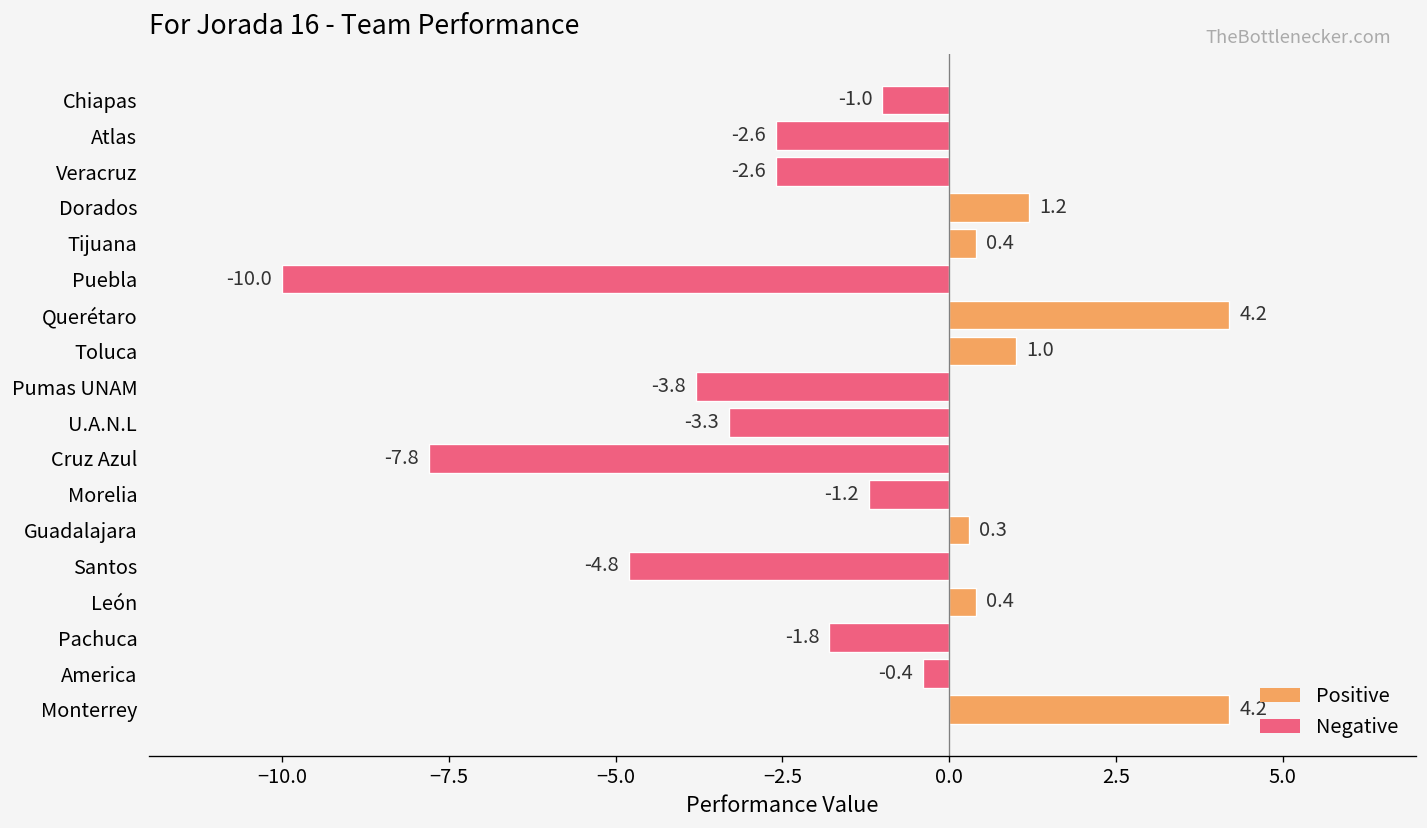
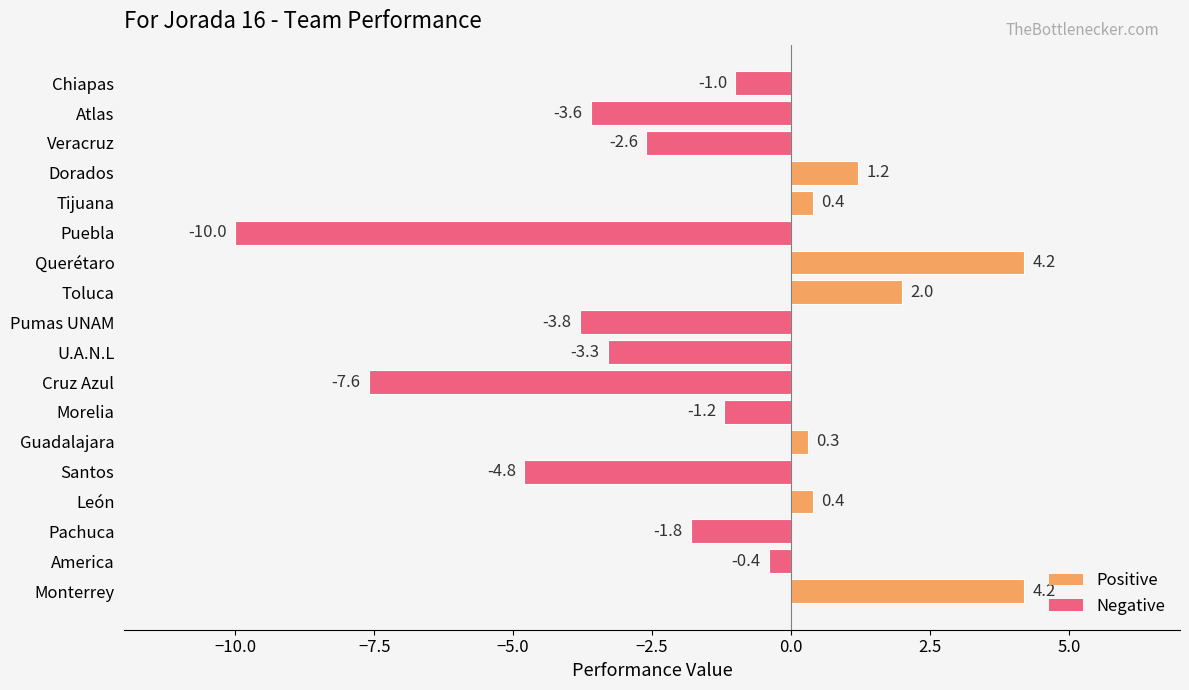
  {
    "Chiapas": -1.0,
-   "Atlas": -2.6,
+   "Atlas": -3.6,
    "Veracruz": -2.6,
    "Dorados": 1.2,
    "Tijuana": 0.4,
    "Puebla": -10.0,
    "Querétaro": 4.2,
-   "Toluca": 1.0,
+   "Toluca": 2.0,
    "Pumas UNAM": -3.8,
    "U.A.N.L": -3.3,
-   "Cruz Azul": -7.8,
+   "Cruz Azul": -7.6,
    "Morelia": -1.2,
    "Guadalajara": 0.3,
    "Santos": -4.8,
    "León": 0.4,
    "Pachuca": -1.8,
    "America": -0.4,
    "Monterrey": 4.2
  }
